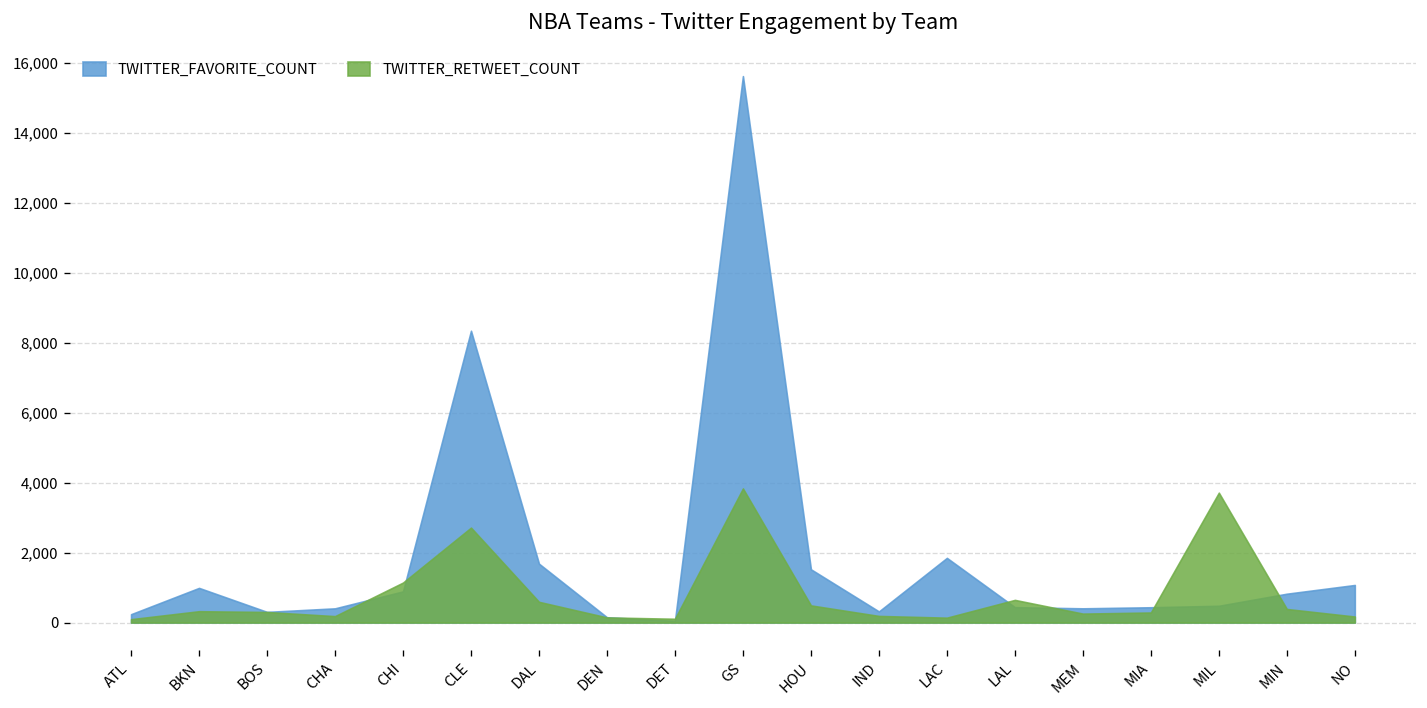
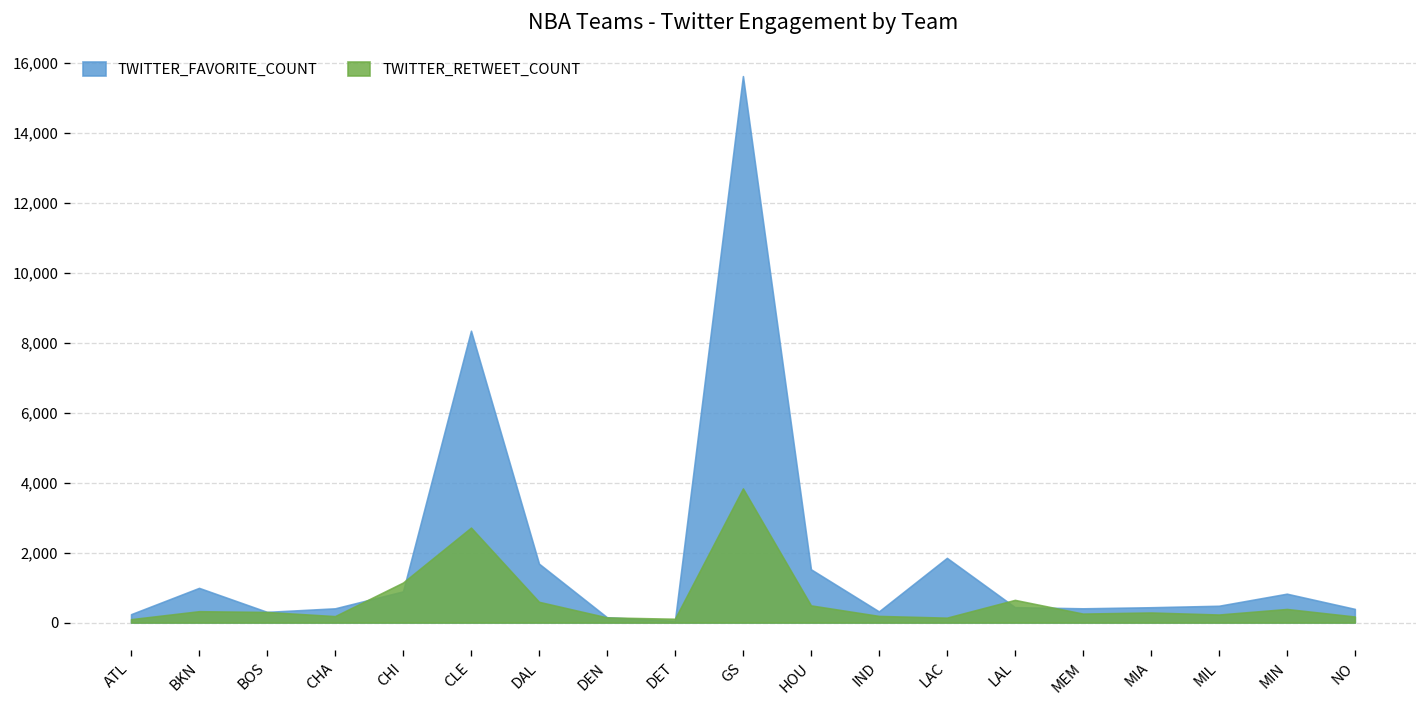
  {
    "TWITTER_FAVORITE_COUNT": {
      "ATL": "200",
      "BKN": "1,000",
      "CHA": "400",
      "CHI": "900",
      "CLE": "8,300",
      "DAL": "1,700",
      "GS": "15,600",
      "HOU": "1,500",
      "IND": "300",
      "LAC": "1,800",
      "LAL": "400",
      "MEM": "400",
      "MIA": "400",
      "MIL": "500",
      "MIN": "800",
-     "NO": "1,100"
+     "NO": "400"
    },
    "TWITTER_RETWEET_COUNT": {
      "ATL": "100",
      "BKN": "300",
      "CHA": "200",
      "CHI": "1,100",
      "CLE": "2,700",
      "DAL": "600",
      "GS": "3,800",
      "HOU": "500",
      "IND": "200",
      "LAC": "100",
      "LAL": "600",
      "MEM": "300",
      "MIA": "300",
-     "MIL": "3,700",
+     "MIL": "200",
      "MIN": "400",
      "NO": "200"
    }
  }
